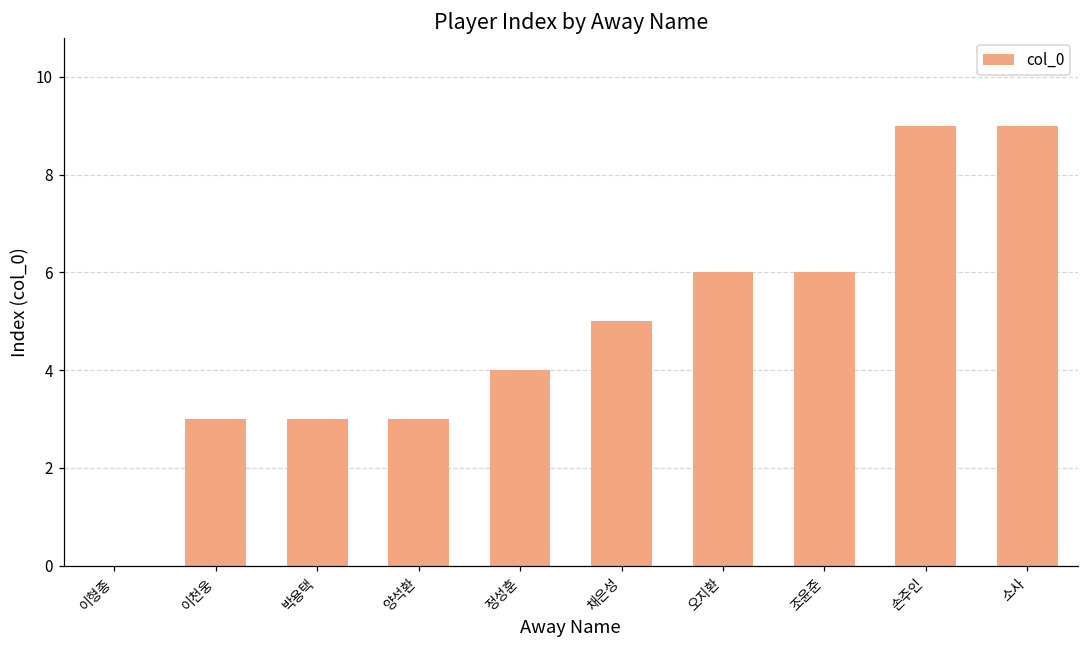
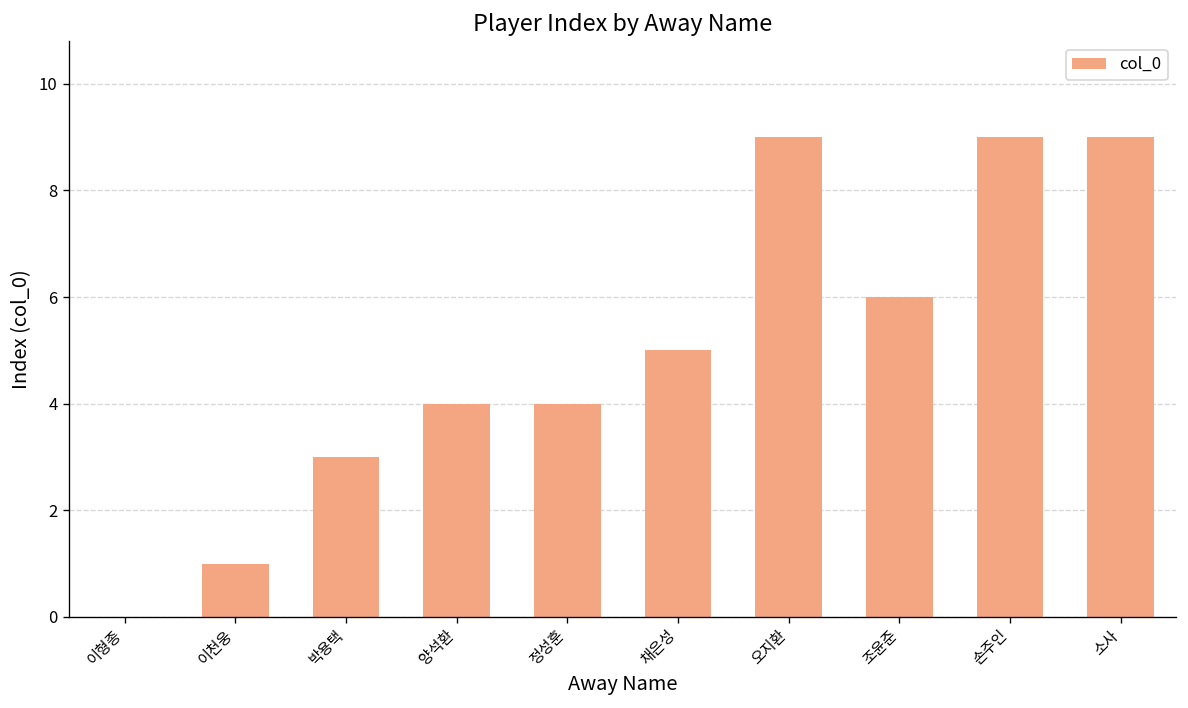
  {
    "이형종": 0,
-   "이천웅": 3,
+   "이천웅": 1,
    "박용택": 3,
-   "양석환": 3,
+   "양석환": 4,
    "정성훈": 4,
    "채은성": 5,
-   "오지환": 6,
+   "오지환": 9,
    "조윤준": 6,
    "손주인": 9,
    "소사": 9
  }
